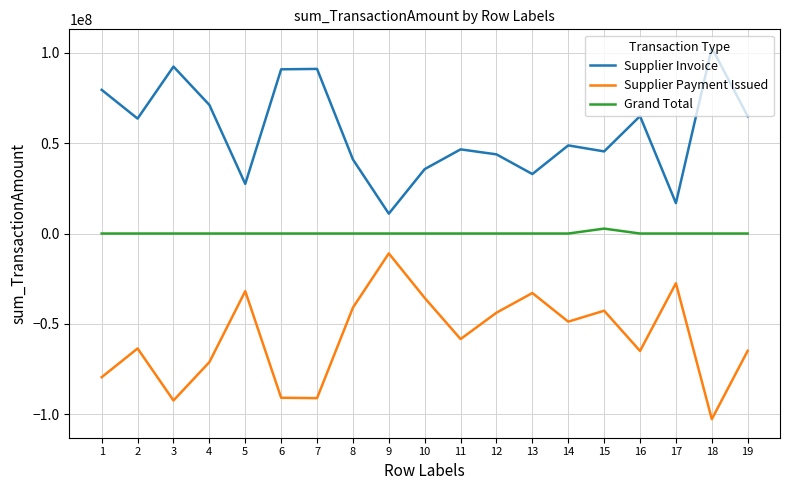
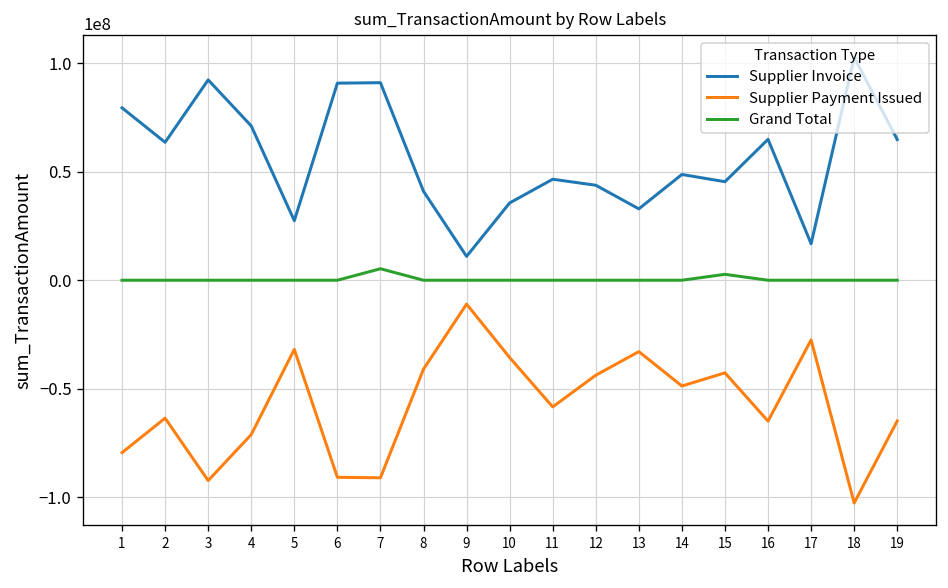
  {
    "Supplier Invoice": {
      "1": 80000000,
      "2": 64000000,
      "3": 92000000,
      "4": 71000000,
      "5": 27000000,
      "6": 91000000,
      "7": 91000000,
      "8": 41000000,
      "9": 11000000,
      "10": 36000000,
      "11": 47000000,
      "12": 44000000,
      "13": 33000000,
      "14": 49000000,
      "15": 45000000,
      "17": 17000000
    },
    "Supplier Payment Issued": {
      "1": -80000000,
      "2": -64000000,
      "3": -92000000,
      "4": -71000000,
      "5": -32000000,
      "6": -91000000,
      "7": -91000000,
      "8": -41000000,
      "9": -11000000,
      "10": -36000000,
      "11": -58000000,
      "12": -44000000,
      "13": -33000000,
      "14": -49000000,
      "15": -43000000,
      "16": -65000000,
      "17": -28000000,
      "18": -103000000,
      "19": -65000000
    },
    "Grand Total": {
      "1": 0,
      "2": 0,
      "3": 0,
      "4": 0,
      "5": 0,
      "6": 0,
-     "7": 0,
+     "7": 5000000,
      "8": 0,
      "9": 0,
      "10": 0,
      "11": 0,
      "12": 0,
      "13": 0,
      "14": 0,
      "15": 3000000,
      "16": 0,
      "17": 0,
      "18": 0,
      "19": 0
    }
  }
